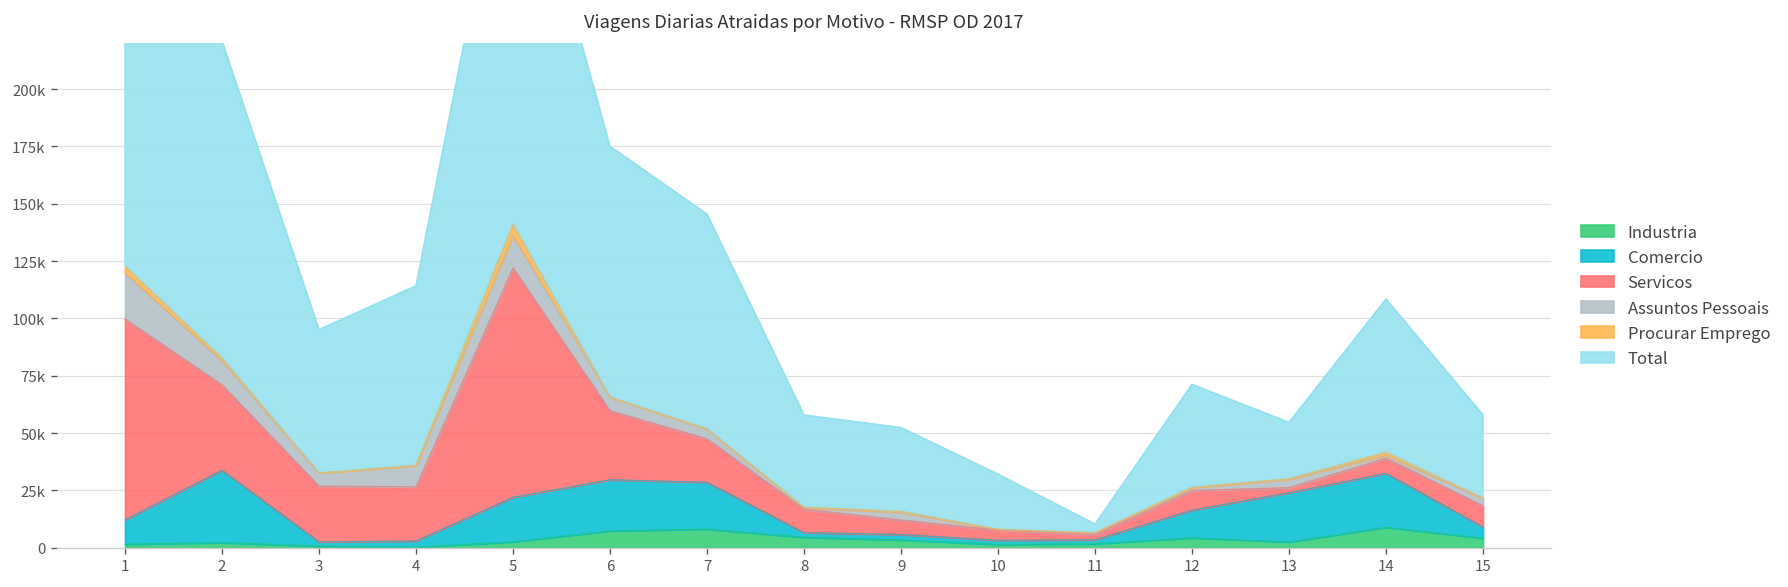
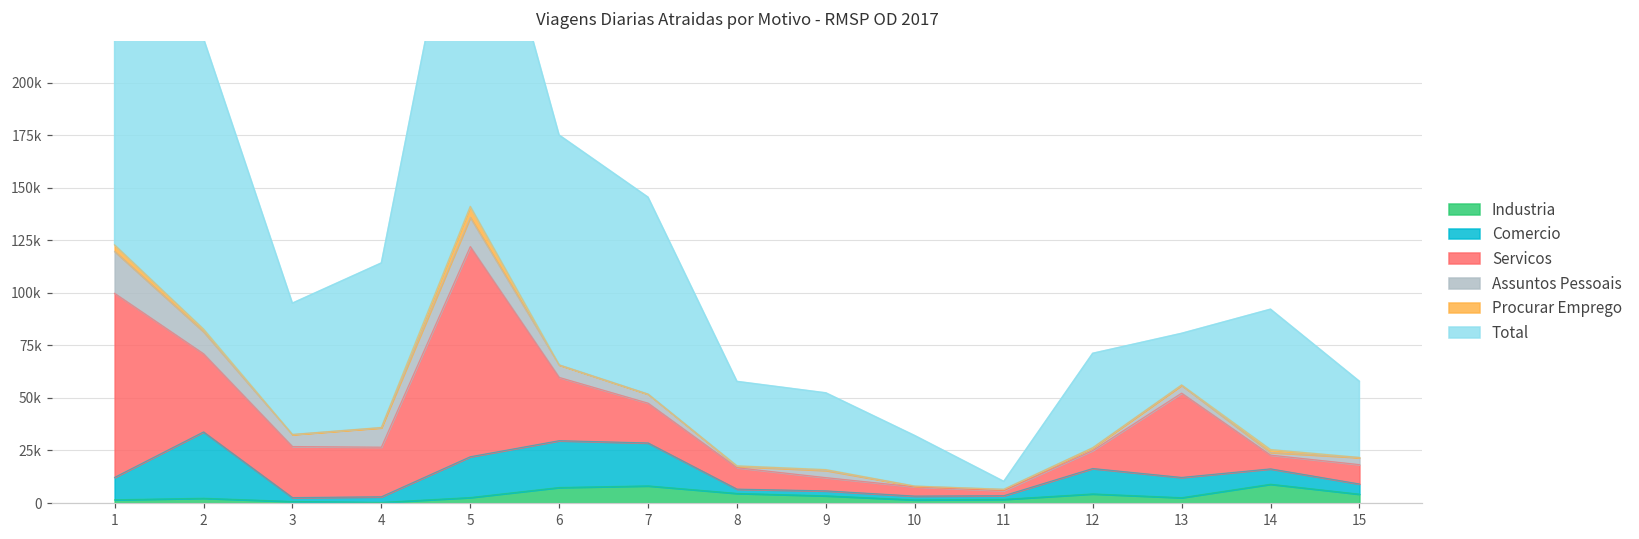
  {
    "Industria": {
      "1": 2000,
      "2": 2000,
      "3": 1000,
      "4": 0,
      "5": 3000,
      "6": 7000,
      "7": 8000,
      "8": 5000,
      "9": 3000,
      "10": 1000,
      "11": 2000,
      "12": 4000,
      "13": 3000,
      "14": 9000,
      "15": 4000
    },
    "Comercio": {
      "1": 11000,
      "2": 32000,
      "3": 2000,
      "4": 3000,
      "5": 19000,
      "6": 22000,
      "7": 20000,
      "8": 2000,
      "9": 2000,
      "10": 2000,
      "11": 2000,
      "12": 12000,
-     "13": 21000,
-     "14": 24000,
+     "13": 10000,
+     "14": 7000,
      "15": 5000
    },
    "Servicos": {
      "1": 88000,
      "2": 37000,
      "3": 24000,
      "4": 24000,
      "5": 100000,
      "6": 30000,
      "7": 19000,
      "9": 6000,
-     "13": 2000,
+     "13": 40000,
      "15": 9000
    },
    "Assuntos Pessoais": {
      "1": 20000,
      "5": 14000
    },
    "Procurar Emprego": {
      "1": 3000,
      "5": 5000,
      "14": 1000
    },
    "Total": {
      "2": 138000,
      "3": 63000,
      "4": 78000,
      "6": 109000,
      "7": 94000,
      "8": 40000,
      "9": 37000,
      "10": 24000,
      "11": 4000,
      "12": 45000,
      "13": 25000,
      "14": 67000,
      "15": 36000
    }
  }
